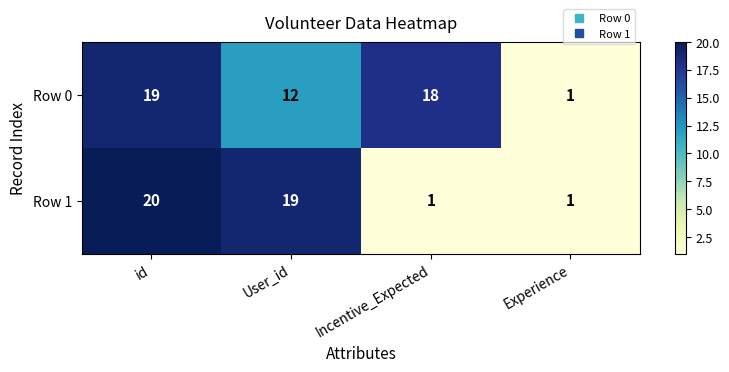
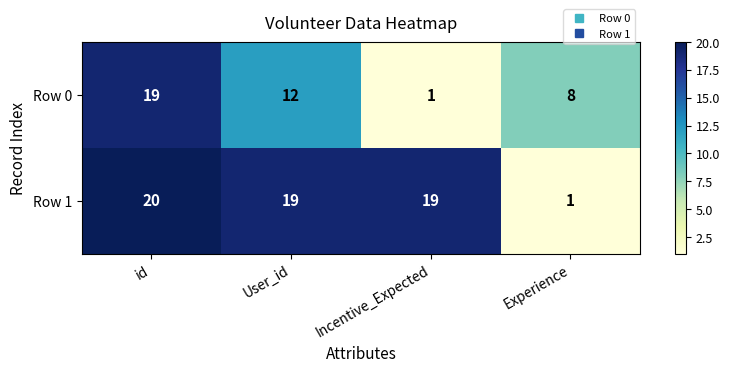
  {
    "Row 0": {
      "id": 19,
      "User_id": 12,
-     "Incentive_Expected": 18,
-     "Experience": 1
+     "Incentive_Expected": 1,
+     "Experience": 8
    },
    "Row 1": {
      "id": 20,
      "User_id": 19,
-     "Incentive_Expected": 1,
+     "Incentive_Expected": 19,
      "Experience": 1
    }
  }
